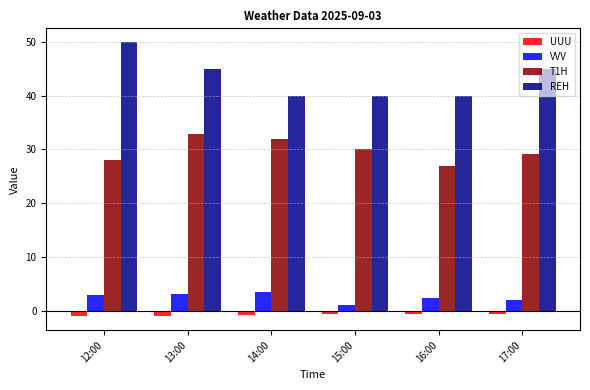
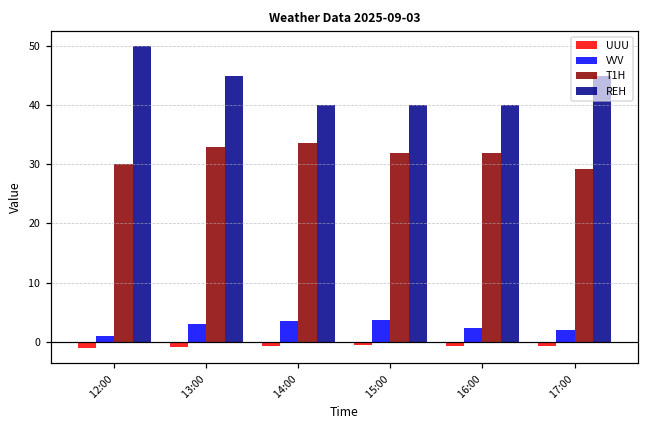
  {
    "UUU": {
      "12:00": -1,
      "13:00": -1,
      "14:00": -1,
      "15:00": -1,
      "16:00": -1,
      "17:00": -1
    },
    "VVV": {
-     "12:00": 3,
+     "12:00": 1,
      "13:00": 3,
      "14:00": 3,
-     "15:00": 1,
+     "15:00": 4,
      "16:00": 2,
      "17:00": 2
    },
    "T1H": {
-     "12:00": 28,
+     "12:00": 30,
      "13:00": 33,
-     "14:00": 32,
-     "15:00": 30,
-     "16:00": 27,
+     "14:00": 34,
+     "15:00": 32,
+     "16:00": 32,
      "17:00": 29
    },
    "REH": {
      "12:00": 50,
      "13:00": 45,
      "14:00": 40,
      "15:00": 40,
      "16:00": 40
    }
  }
